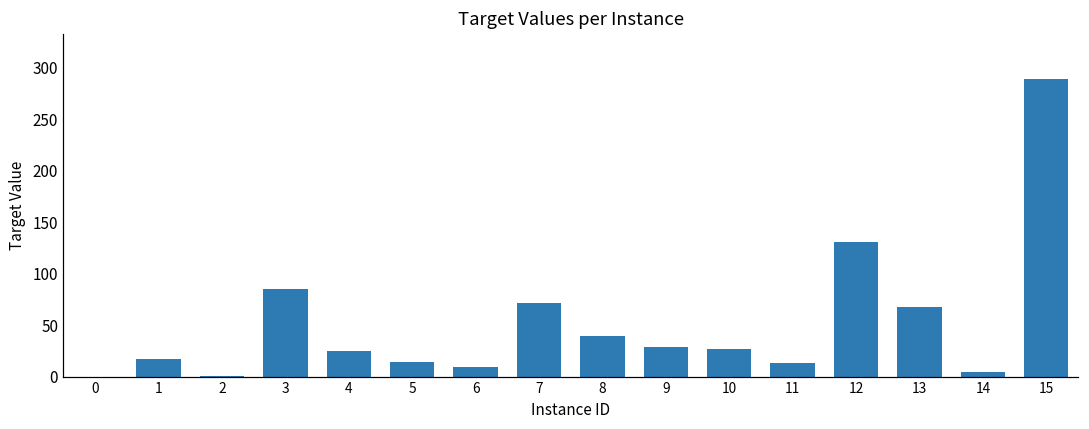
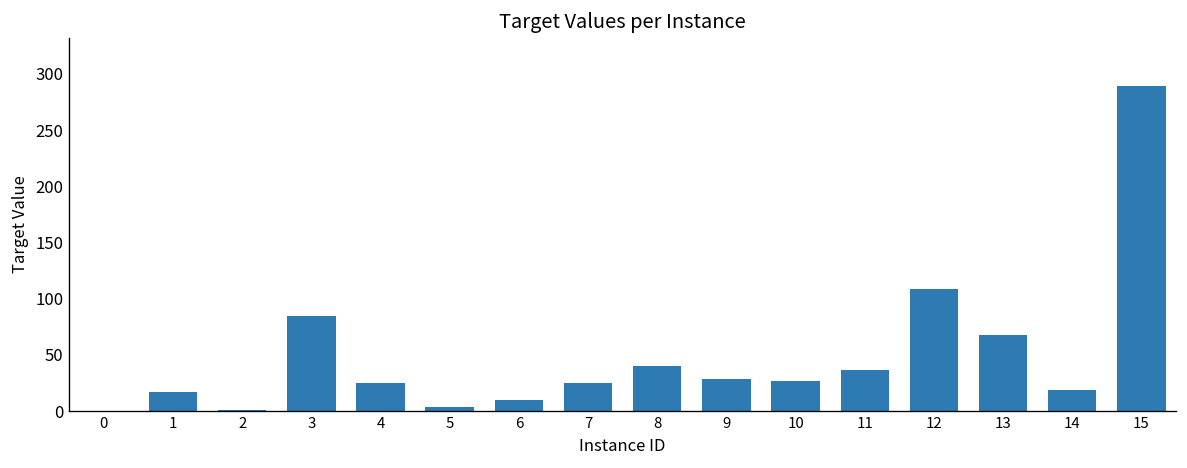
  {
    "0": 0,
    "1": 20,
    "3": 90,
    "4": 30,
-   "5": 10,
+   "5": 0,
    "6": 10,
-   "7": 70,
+   "7": 30,
    "8": 40,
    "9": 30,
    "10": 30,
-   "11": 10,
-   "12": 130,
+   "11": 40,
+   "12": 110,
    "13": 70,
-   "14": 10,
+   "14": 20,
    "15": 290
  }
